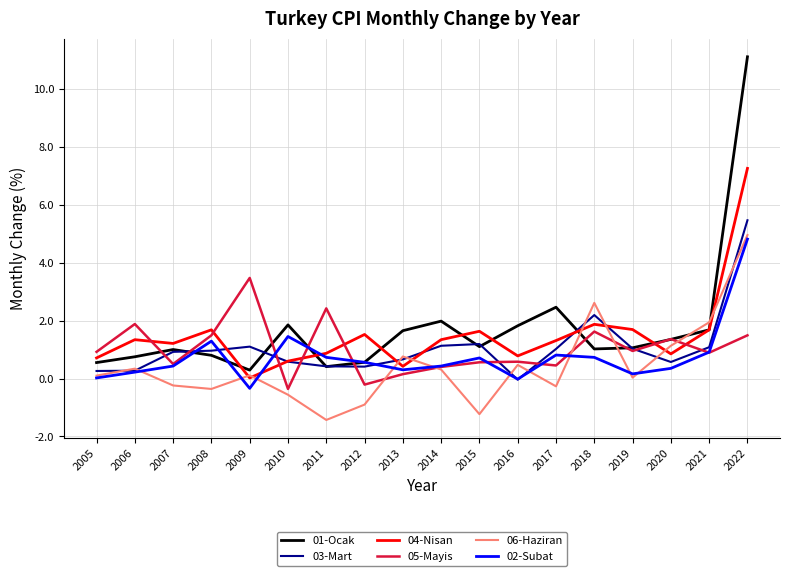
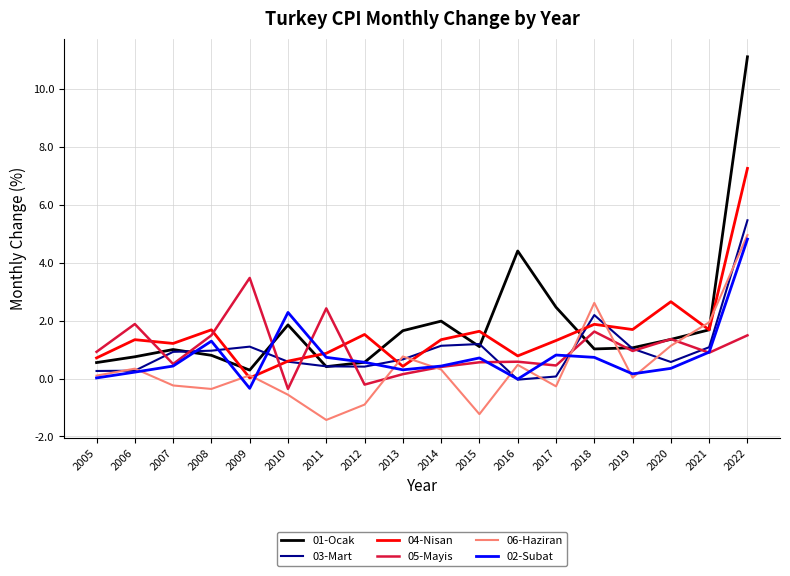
  {
    "01-Ocak": {
      "2005": 0.6,
      "2006": 0.8,
      "2008": 0.8,
      "2009": 0.3,
      "2010": 1.9,
      "2013": 1.7,
      "2014": 2.0,
      "2015": 1.1,
-     "2016": 1.8,
+     "2016": 4.4,
      "2017": 2.5,
      "2018": 1.0,
      "2022": 11.1
    },
    "03-Mart": {
      "2005": 0.3,
      "2008": 1.0,
      "2009": 1.1,
      "2012": 0.4,
      "2013": 0.7,
      "2014": 1.1,
      "2015": 1.2,
-     "2017": 1.0,
+     "2017": 0.1,
      "2018": 2.2,
      "2020": 0.6,
      "2021": 1.1,
      "2022": 5.5
    },
    "04-Nisan": {
      "2005": 0.7,
      "2006": 1.3,
      "2007": 1.2,
      "2008": 1.7,
      "2009": 0.0,
      "2011": 0.9,
      "2012": 1.5,
      "2013": 0.4,
      "2014": 1.3,
      "2015": 1.6,
      "2016": 0.8,
      "2017": 1.3,
      "2018": 1.9,
      "2019": 1.7,
-     "2020": 0.9,
+     "2020": 2.7,
      "2022": 7.3
    },
    "05-Mayis": {
      "2005": 0.9,
      "2006": 1.9,
      "2008": 1.5,
      "2009": 3.5,
      "2010": -0.4,
      "2011": 2.4,
      "2012": -0.2,
      "2013": 0.2,
      "2015": 0.6,
      "2016": 0.6,
      "2017": 0.5,
      "2018": 1.6,
      "2022": 1.5
    },
    "06-Haziran": {
      "2007": -0.2,
      "2008": -0.4,
      "2009": 0.1,
      "2010": -0.6,
      "2011": -1.4,
      "2012": -0.9,
      "2013": 0.8,
      "2014": 0.3,
      "2015": -1.2,
      "2016": 0.5,
      "2017": -0.3,
      "2018": 2.6,
      "2019": 0.0,
      "2020": 1.1,
      "2021": 1.9,
      "2022": 5.0
    },
    "02-Subat": {
      "2008": 1.3,
      "2009": -0.3,
-     "2010": 1.5,
+     "2010": 2.3,
      "2011": 0.7,
      "2013": 0.3,
      "2015": 0.7,
      "2017": 0.8,
      "2018": 0.7,
      "2019": 0.2,
      "2020": 0.4,
      "2022": 4.8
    }
  }
